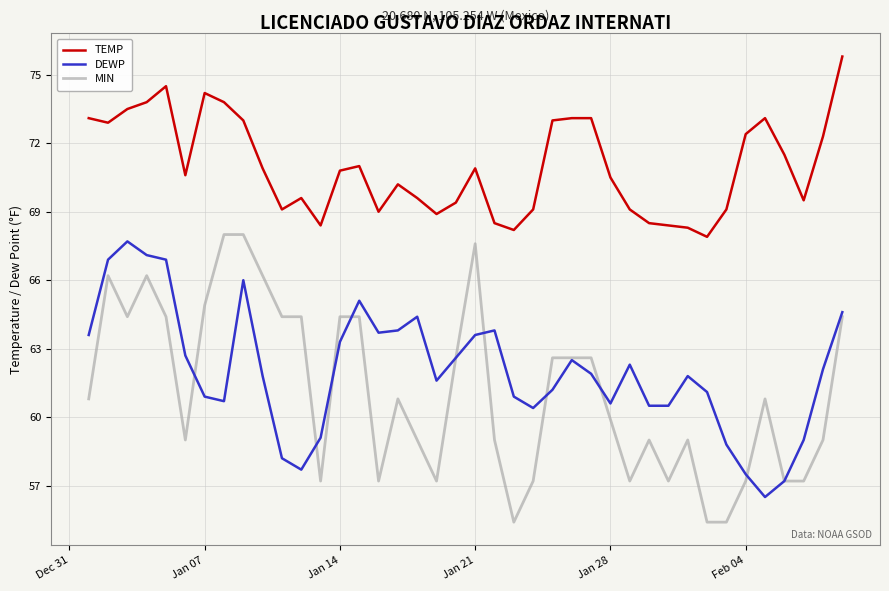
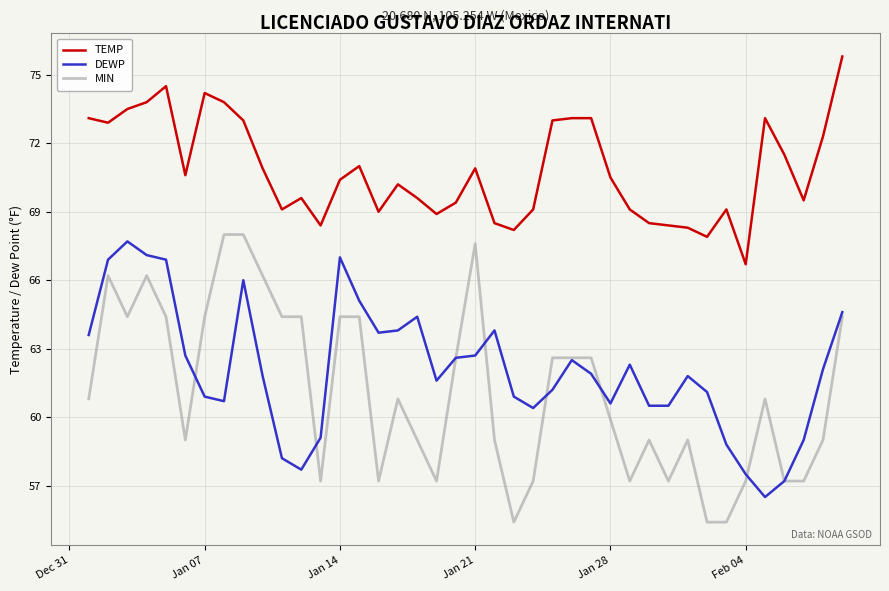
  {
    "TEMP": {
      "Jan 07": 74.2,
-     "Jan 14": 70.8,
+     "Jan 14": 70.4,
      "Jan 21": 70.9,
      "Jan 28": 70.5,
-     "Feb 04": 72.4
+     "Feb 04": 66.7
    },
    "DEWP": {
      "Jan 07": 60.9,
-     "Jan 14": 63.3,
-     "Jan 21": 63.6,
+     "Jan 14": 67.0,
+     "Jan 21": 62.7,
      "Jan 28": 60.6,
      "Feb 04": 57.5
    },
    "MIN": {
-     "Jan 07": 64.9,
+     "Jan 07": 64.4,
      "Jan 14": 64.4,
      "Jan 21": 67.6,
      "Jan 28": 59.9,
      "Feb 04": 57.2
    }
  }
